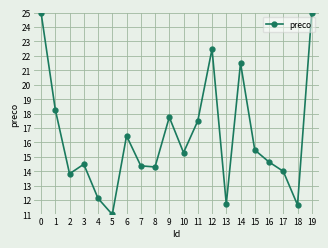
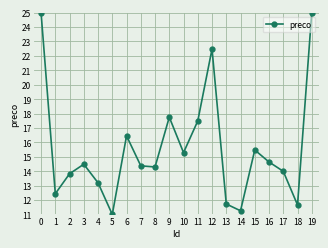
  {
    "0": 25.0,
-   "1": 18.3,
+   "1": 12.4,
    "2": 13.8,
    "3": 14.5,
-   "4": 12.1,
+   "4": 13.2,
    "5": 11.0,
    "6": 16.5,
    "7": 14.4,
    "8": 14.3,
    "9": 17.7,
    "10": 15.3,
    "11": 17.5,
    "12": 22.5,
    "13": 11.7,
-   "14": 21.5,
+   "14": 11.3,
    "15": 15.5,
    "16": 14.6,
    "17": 14.0,
    "18": 11.7,
    "19": 25.0
  }
